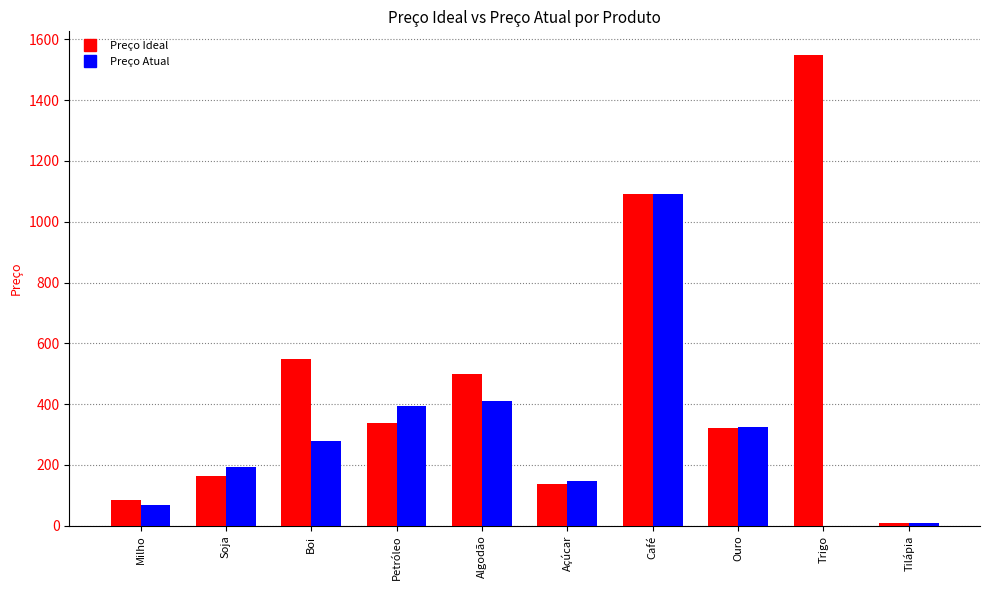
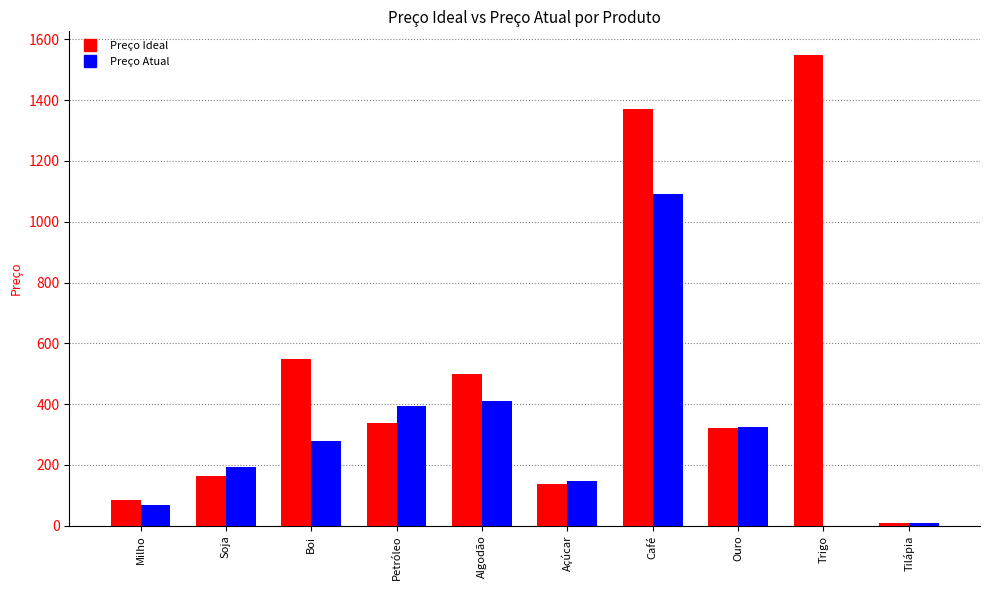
  {
    "Preço Ideal": {
      "Milho": 90,
      "Soja": 160,
      "Boi": 550,
      "Petróleo": 340,
      "Algodão": 500,
      "Açúcar": 140,
-     "Café": 1090,
+     "Café": 1370,
      "Ouro": 320,
      "Trigo": 1550,
      "Tilápia": 10
    },
    "Preço Atual": {
      "Milho": 70,
      "Soja": 190,
      "Boi": 280,
      "Petróleo": 390,
      "Algodão": 410,
      "Açúcar": 150,
      "Café": 1090,
      "Ouro": 320,
      "Trigo": 0,
      "Tilápia": 10
    }
  }
